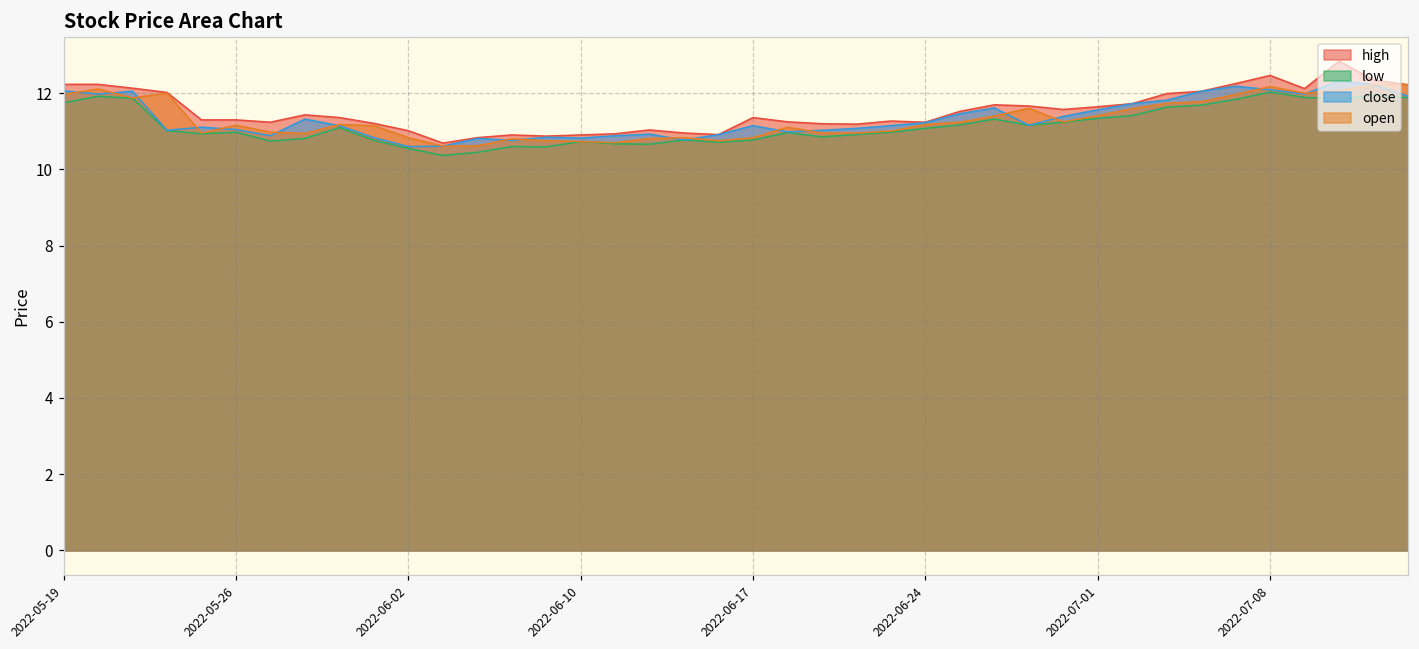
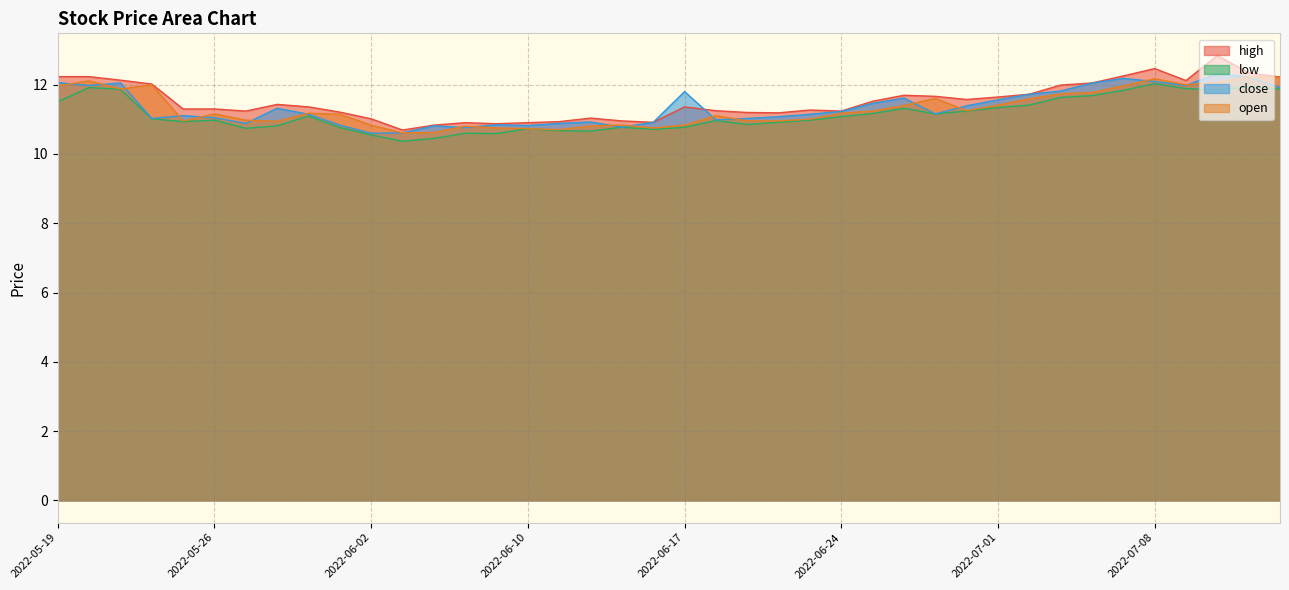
  {
    "low": {
-     "2022-05-19": 11.7,
+     "2022-05-19": 11.5,
      "2022-06-24": 11.1
    },
    "close": {
      "2022-05-19": 12.1,
      "2022-06-10": 10.8,
-     "2022-06-17": 11.1,
+     "2022-06-17": 11.8,
      "2022-07-01": 11.6
    }
  }
